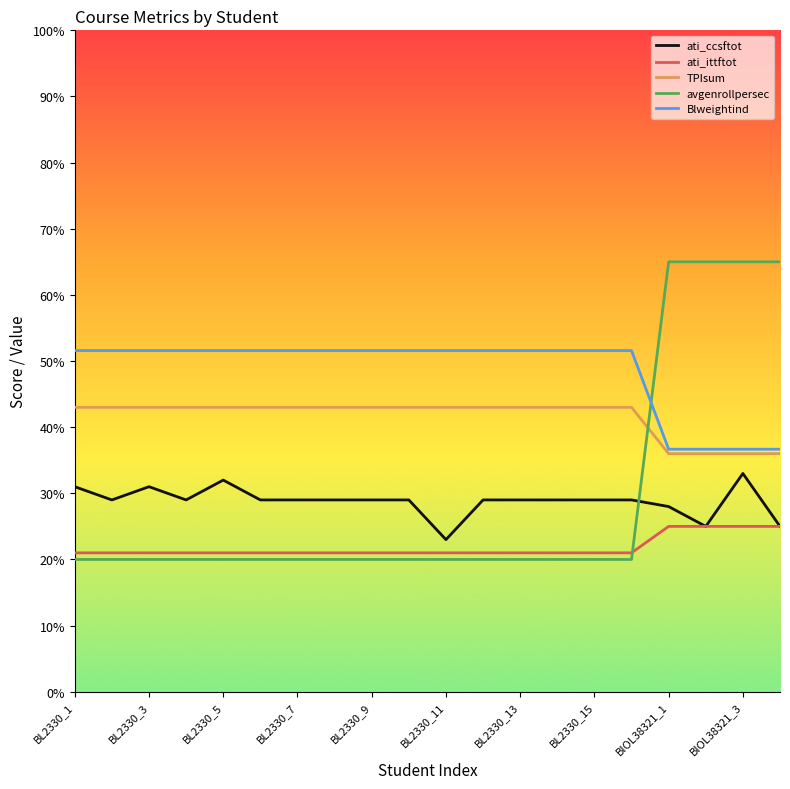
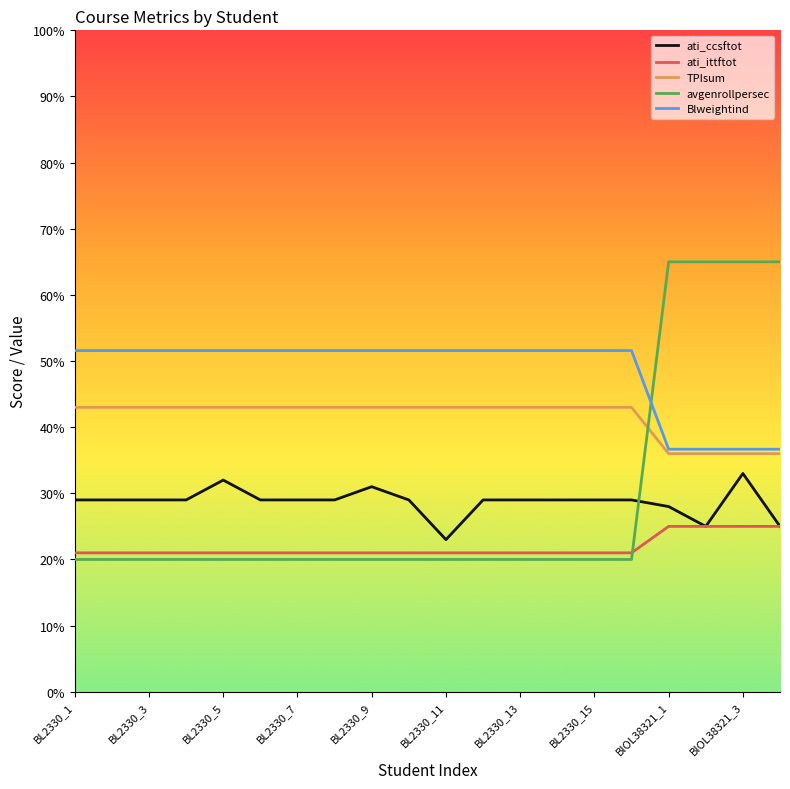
  {
    "ati_ccsftot": {
-     "BL2330_1": "31%",
-     "BL2330_3": "31%",
+     "BL2330_1": "29%",
+     "BL2330_3": "29%",
      "BL2330_5": "32%",
      "BL2330_7": "29%",
-     "BL2330_9": "29%",
+     "BL2330_9": "31%",
      "BL2330_11": "23%",
      "BL2330_13": "29%",
      "BL2330_15": "29%",
      "BIOL38321_1": "28%",
      "BIOL38321_3": "33%"
    },
    "ati_ittftot": {
      "BL2330_1": "21%",
      "BL2330_3": "21%",
      "BL2330_5": "21%",
      "BL2330_7": "21%",
      "BL2330_9": "21%",
      "BL2330_11": "21%",
      "BL2330_13": "21%",
      "BL2330_15": "21%",
      "BIOL38321_1": "25%",
      "BIOL38321_3": "25%"
    },
    "TPIsum": {
      "BL2330_1": "43%",
      "BL2330_3": "43%",
      "BL2330_5": "43%",
      "BL2330_7": "43%",
      "BL2330_9": "43%",
      "BL2330_11": "43%",
      "BL2330_13": "43%",
      "BL2330_15": "43%",
      "BIOL38321_1": "36%",
      "BIOL38321_3": "36%"
    },
    "avgenrollpersec": {
      "BL2330_1": "20%",
      "BL2330_3": "20%",
      "BL2330_5": "20%",
      "BL2330_7": "20%",
      "BL2330_9": "20%",
      "BL2330_11": "20%",
      "BL2330_13": "20%",
      "BL2330_15": "20%",
      "BIOL38321_1": "65%",
      "BIOL38321_3": "65%"
    },
    "Blweightind": {
      "BL2330_1": "52%",
      "BL2330_3": "52%",
      "BL2330_5": "52%",
      "BL2330_7": "52%",
      "BL2330_9": "52%",
      "BL2330_11": "52%",
      "BL2330_13": "52%",
      "BL2330_15": "52%",
      "BIOL38321_1": "37%",
      "BIOL38321_3": "37%"
    }
  }
